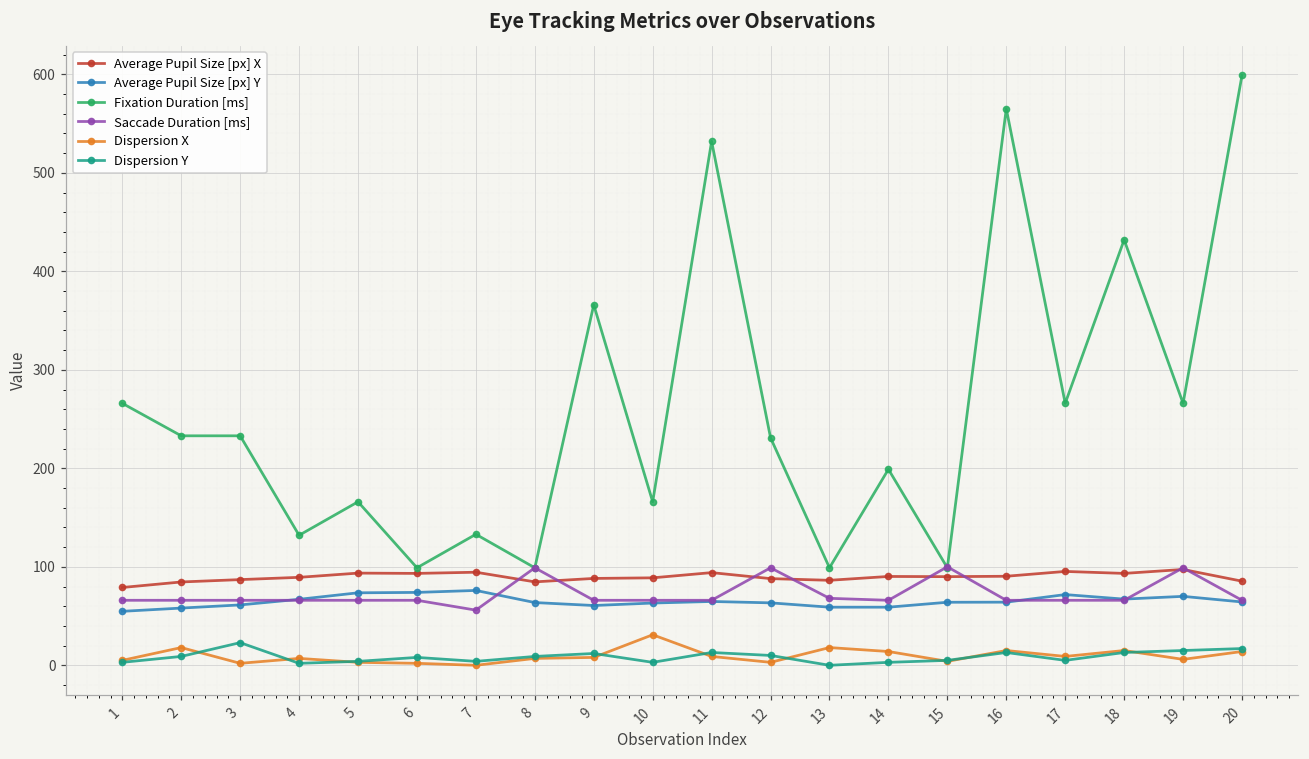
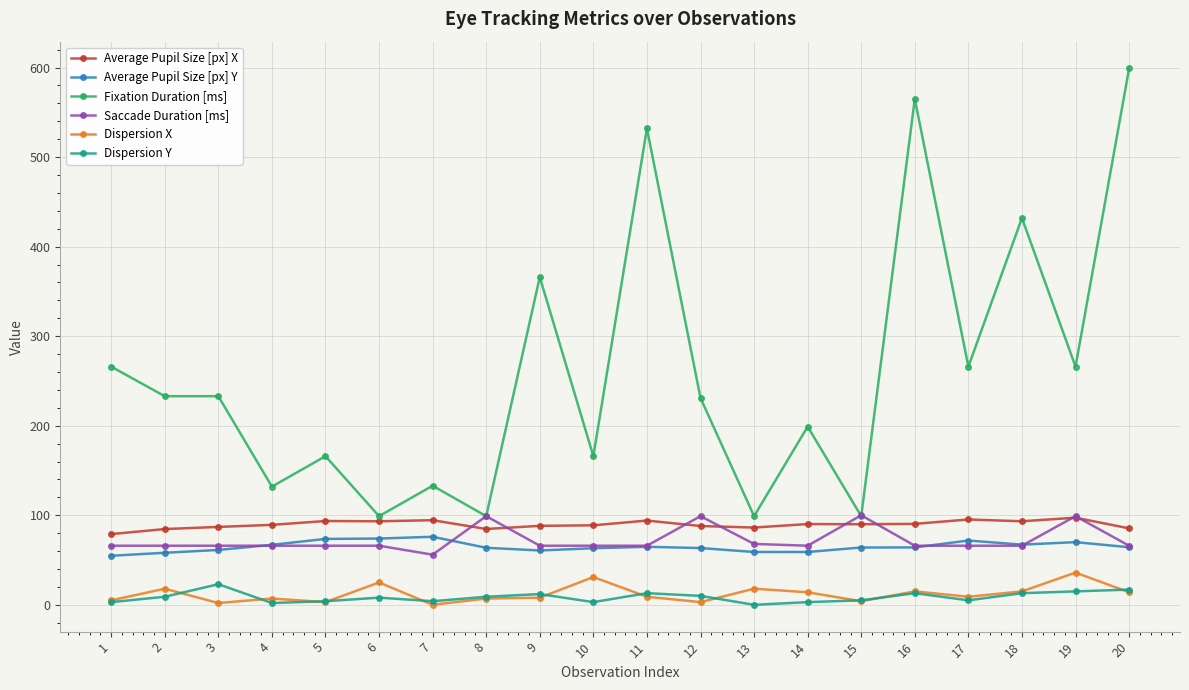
  {
    "Average Pupil Size [px] X": {
      "1": 80,
      "2": 80,
      "3": 90,
      "4": 90,
      "5": 90,
      "6": 90,
      "7": 90,
      "8": 80,
      "9": 90,
      "10": 90,
      "11": 90,
      "12": 90,
      "13": 90,
      "14": 90,
      "15": 90,
      "16": 90,
      "17": 100,
      "18": 90,
      "20": 90
    },
    "Average Pupil Size [px] Y": {
      "1": 50,
      "2": 60,
      "3": 60,
      "5": 70,
      "6": 70,
      "7": 80,
      "8": 60,
      "9": 60,
      "12": 60,
      "13": 60,
      "14": 60,
      "15": 60,
      "17": 70,
      "19": 70
    },
    "Saccade Duration [ms]": {
      "1": 70,
      "2": 70,
      "3": 70,
      "5": 70,
      "6": 70,
      "7": 60,
      "9": 70,
      "12": 100,
      "13": 70,
      "14": 70,
      "17": 70
    },
    "Dispersion X": {
      "2": 20,
      "3": 0,
      "4": 10,
-     "6": 0,
+     "6": 30,
      "7": 0,
      "9": 10,
      "10": 30,
      "11": 10,
      "12": 0,
      "13": 20,
      "14": 10,
      "17": 10,
-     "19": 10,
+     "19": 40,
      "20": 10
    }
  }
